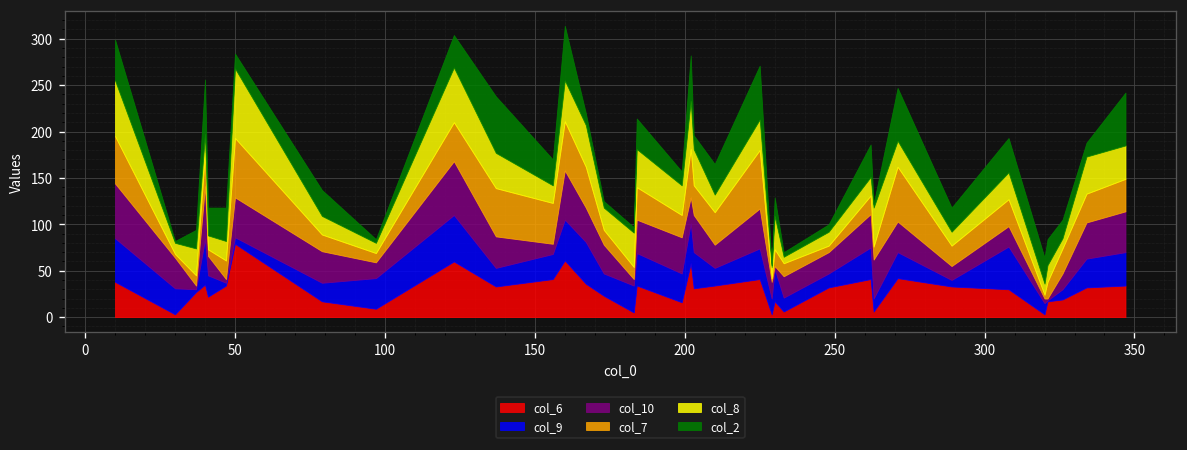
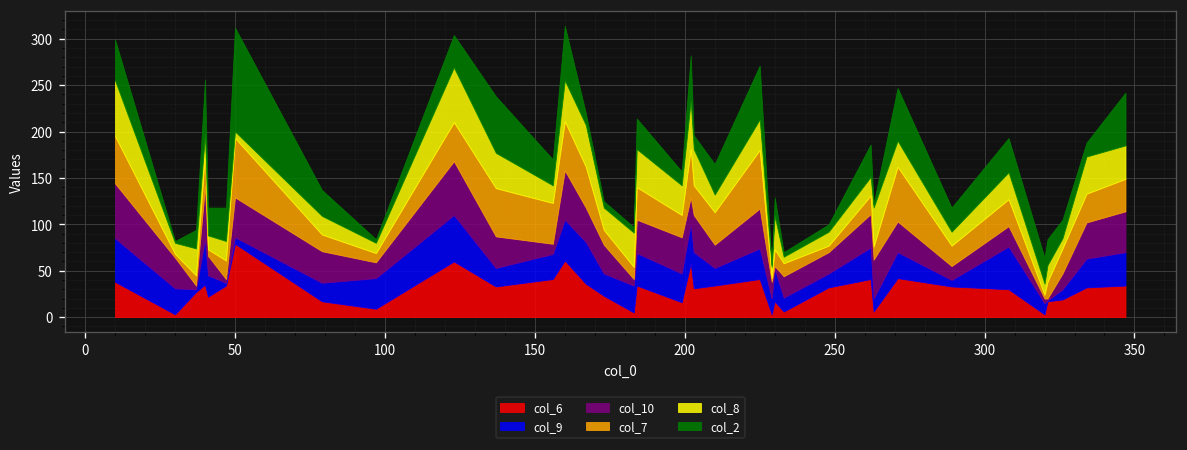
  {
    "col_6": {
      "50": 80
    },
    "col_9": {
      "50": 10
    },
    "col_10": {
      "50": 40
    },
    "col_7": {
      "50": 60
    },
    "col_8": {
-     "50": 80
+     "50": 10
    },
    "col_2": {
-     "50": 20
+     "50": 110
    }
  }
